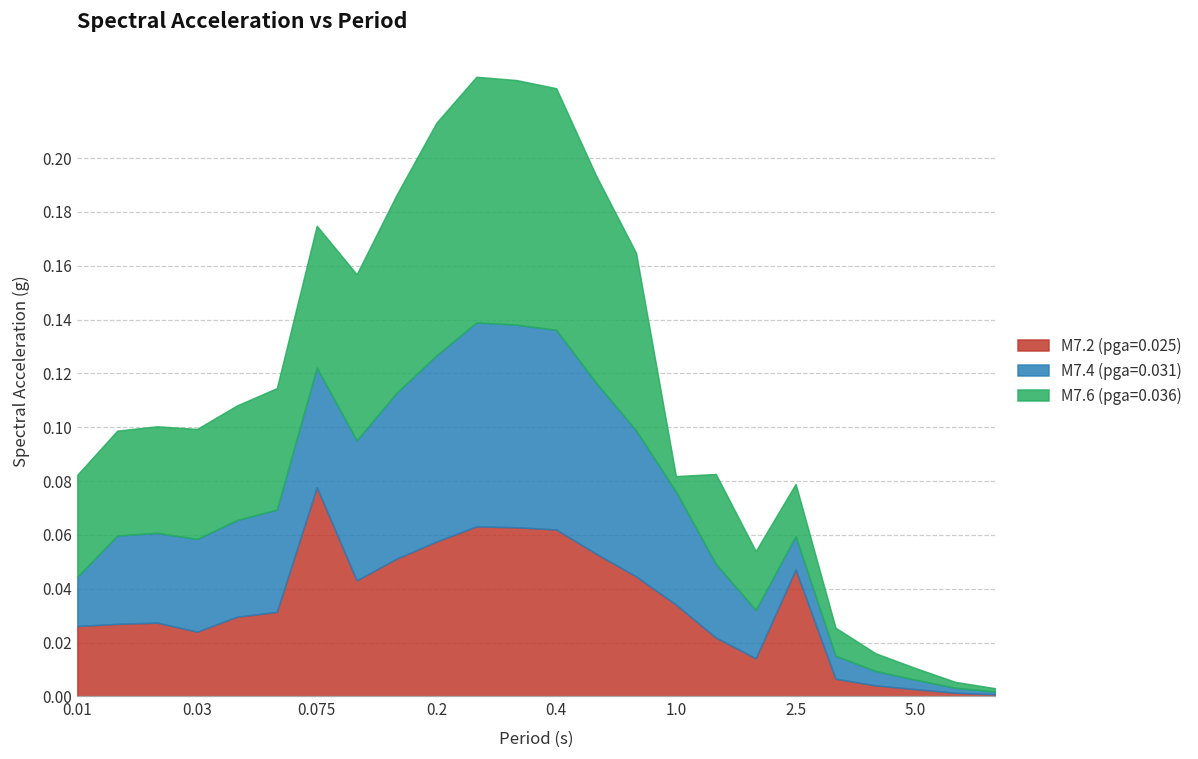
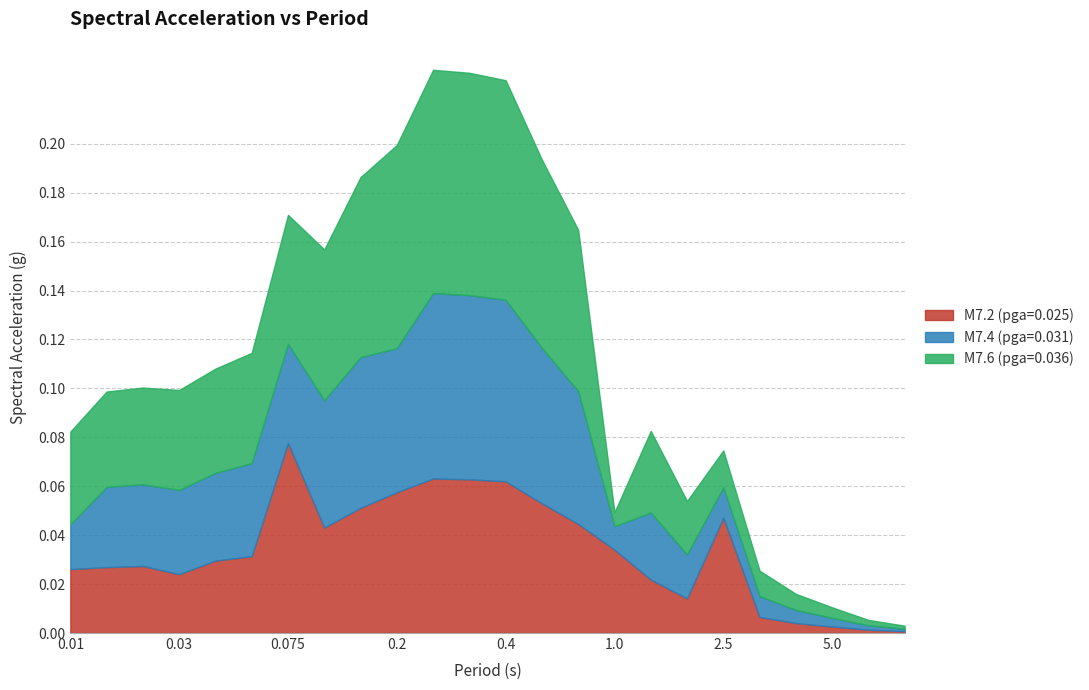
  {
    "M7.2 (pga=0.025)": {
      "0.01": 0.026,
      "0.03": 0.024,
      "0.075": 0.078,
      "0.2": 0.058,
      "0.4": 0.062,
      "1.0": 0.034,
      "2.5": 0.047,
      "5.0": 0.003
    },
    "M7.4 (pga=0.031)": {
      "0.01": 0.018,
      "0.03": 0.034,
-     "0.075": 0.044,
-     "0.2": 0.069,
+     "0.075": 0.041,
+     "0.2": 0.059,
      "0.4": 0.074,
-     "1.0": 0.042,
+     "1.0": 0.010,
      "2.5": 0.012,
      "5.0": 0.004
    },
    "M7.6 (pga=0.036)": {
      "0.01": 0.038,
      "0.03": 0.041,
      "0.075": 0.053,
-     "0.2": 0.086,
+     "0.2": 0.083,
      "0.4": 0.090,
      "1.0": 0.006,
-     "2.5": 0.019,
+     "2.5": 0.015,
      "5.0": 0.004
    }
  }
